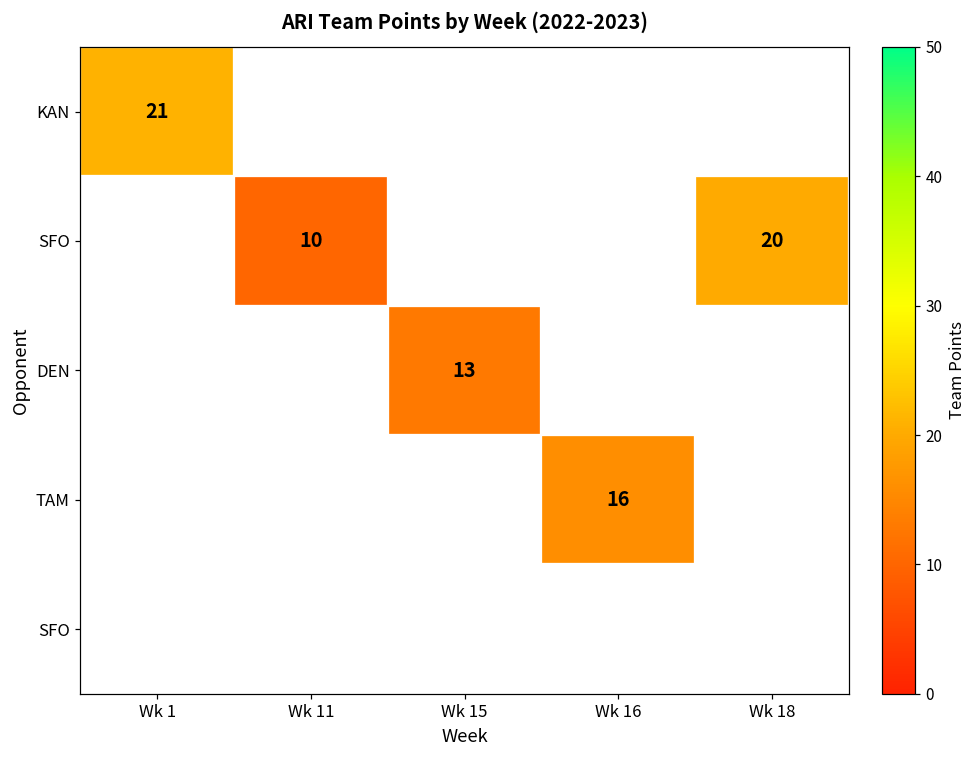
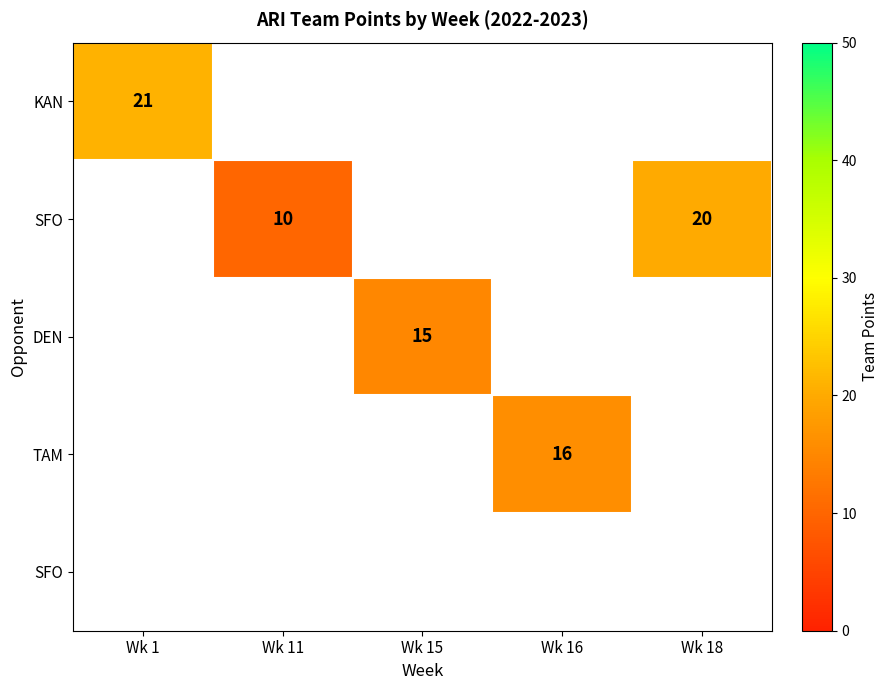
  {
    "KAN": {
      "Wk 1": 21
    },
    "SFO": {
      "Wk 11": 10,
      "Wk 18": 20
    },
    "DEN": {
-     "Wk 15": 13
+     "Wk 15": 15
    },
    "TAM": {
      "Wk 16": 16
    }
  }
